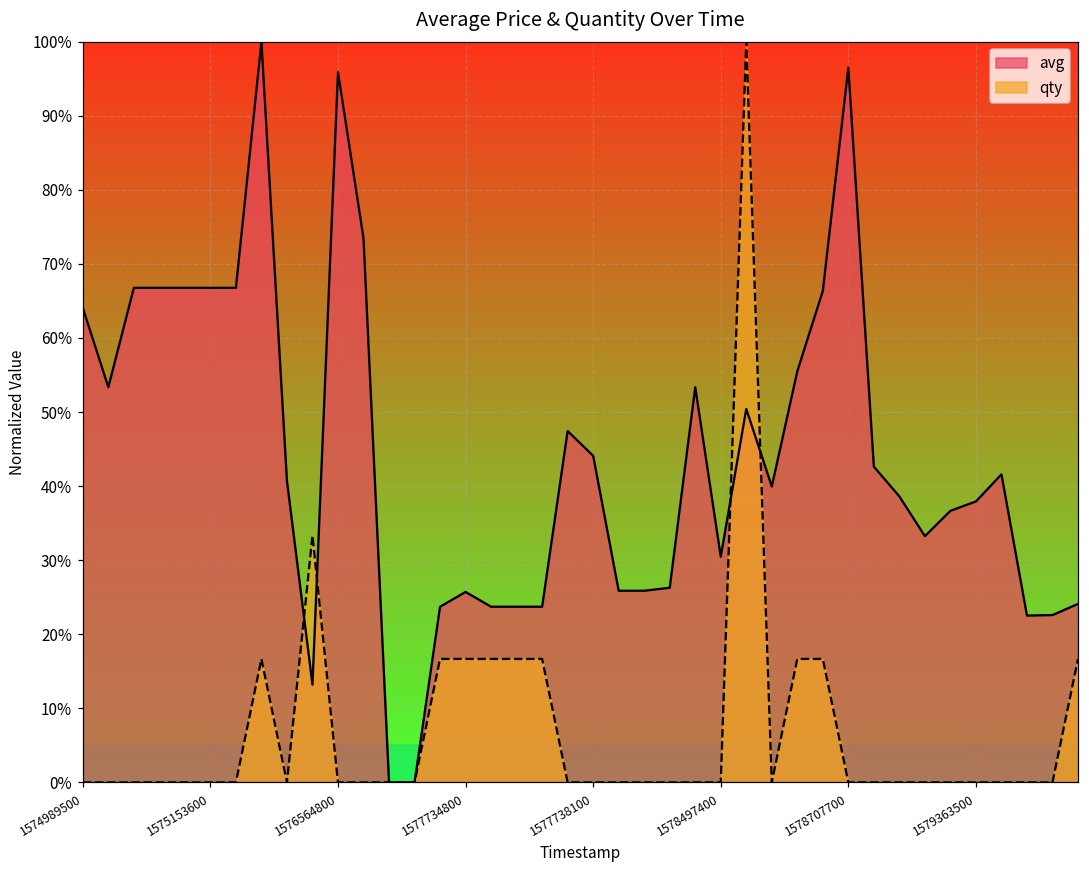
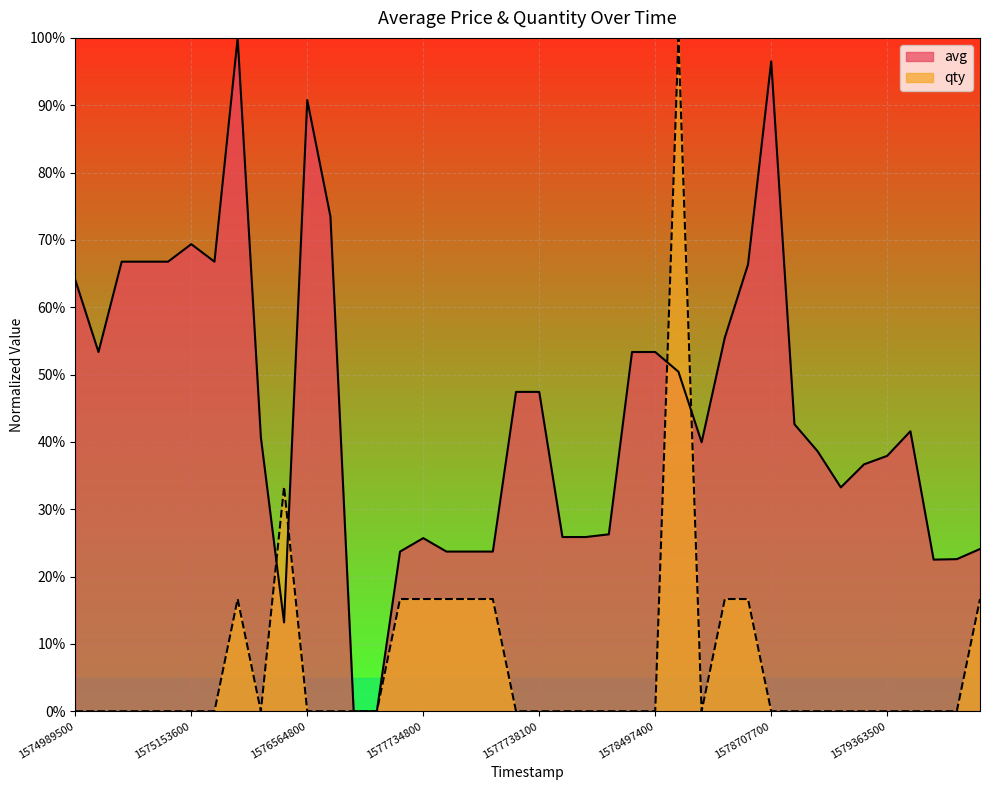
  {
    "avg": {
      "1574989500": "64%",
-     "1575153600": "67%",
-     "1576564800": "96%",
+     "1575153600": "69%",
+     "1576564800": "91%",
      "1577734800": "26%",
-     "1577738100": "44%",
-     "1578497400": "30%",
+     "1577738100": "47%",
+     "1578497400": "53%",
      "1578707700": "97%",
      "1579363500": "38%"
    },
    "qty": {
      "1577734800": "17%"
    }
  }
